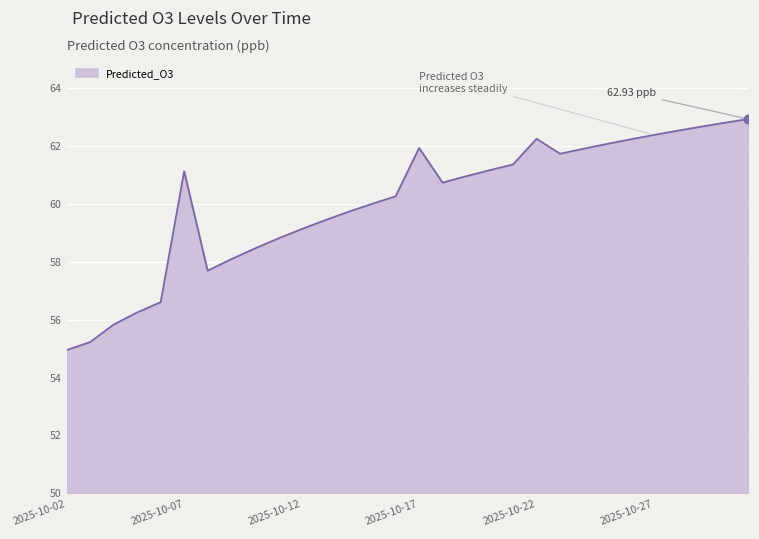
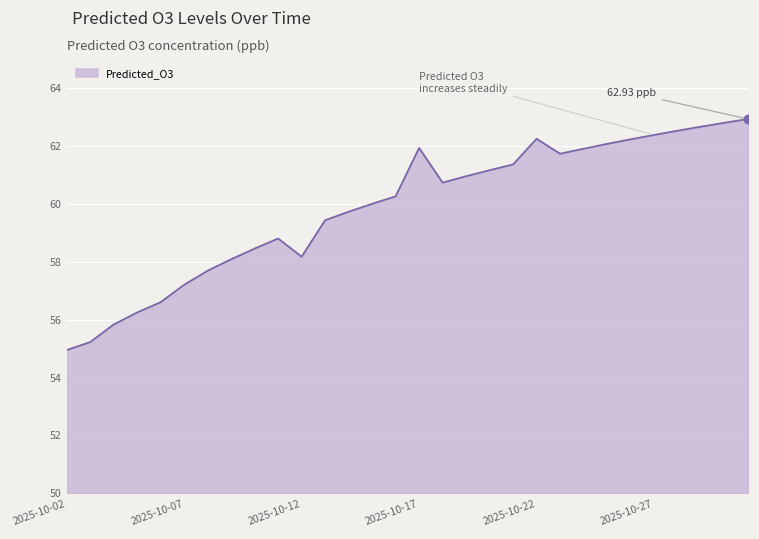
  {
    "Predicted_O3": {
      "2025-10-02": 55.0,
-     "2025-10-07": 61.1,
-     "2025-10-12": 59.1,
+     "2025-10-07": 57.2,
+     "2025-10-12": 58.2,
      "2025-10-17": 61.9,
      "2025-10-22": 62.2,
      "2025-10-27": 62.4
    }
  }
